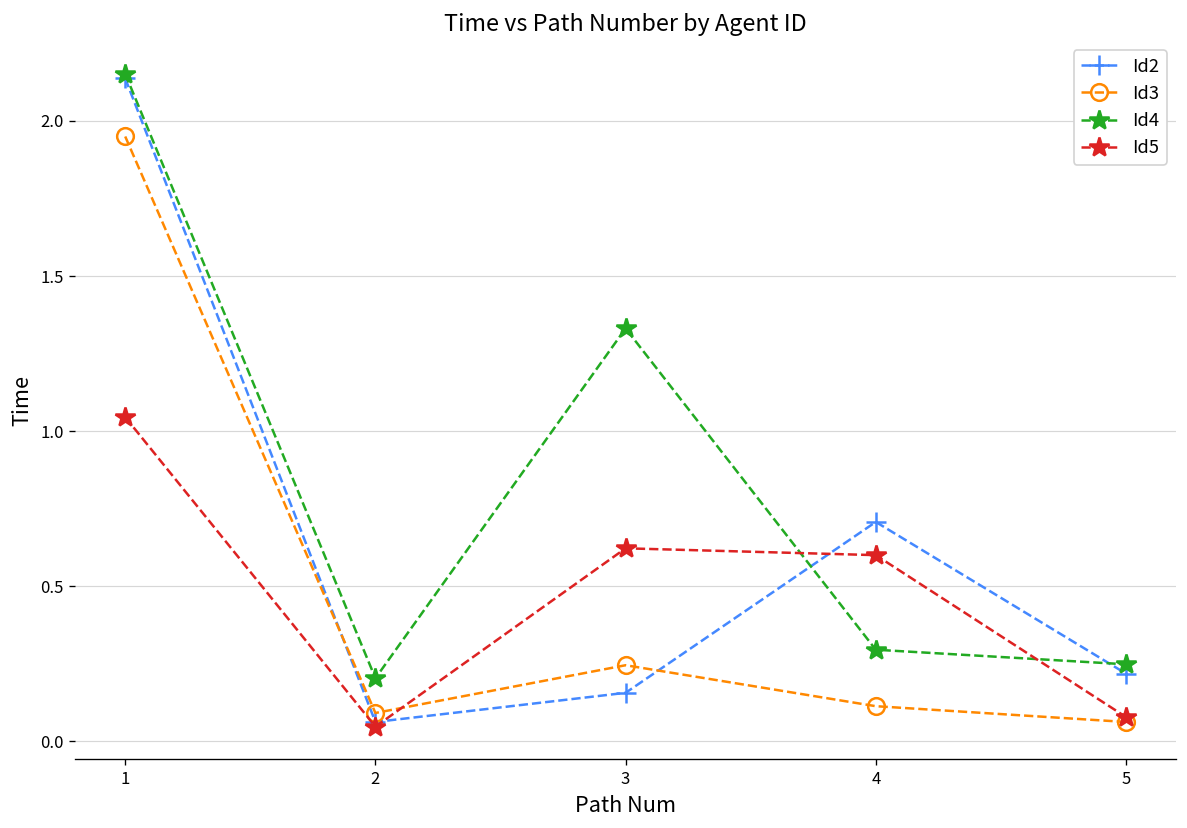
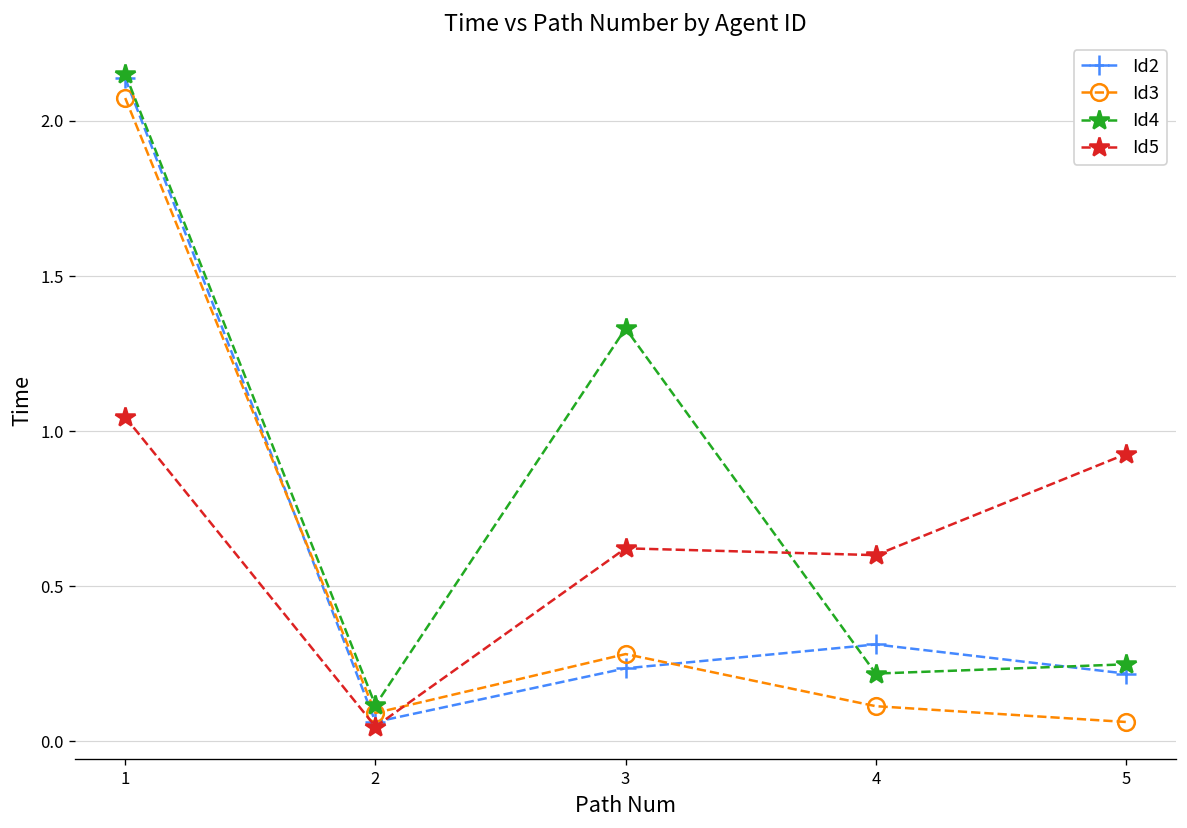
  {
    "Id2": {
      "1": 2.14,
      "2": 0.06,
-     "3": 0.16,
-     "4": 0.71,
+     "3": 0.24,
+     "4": 0.31,
      "5": 0.22
    },
    "Id3": {
-     "1": 1.95,
+     "1": 2.07,
      "2": 0.09,
-     "3": 0.25,
+     "3": 0.28,
      "4": 0.11,
      "5": 0.06
    },
    "Id4": {
      "1": 2.15,
-     "2": 0.20,
+     "2": 0.12,
      "3": 1.33,
-     "4": 0.30,
+     "4": 0.22,
      "5": 0.25
    },
    "Id5": {
      "1": 1.05,
      "2": 0.05,
      "3": 0.62,
      "4": 0.60,
-     "5": 0.08
+     "5": 0.93
    }
  }
